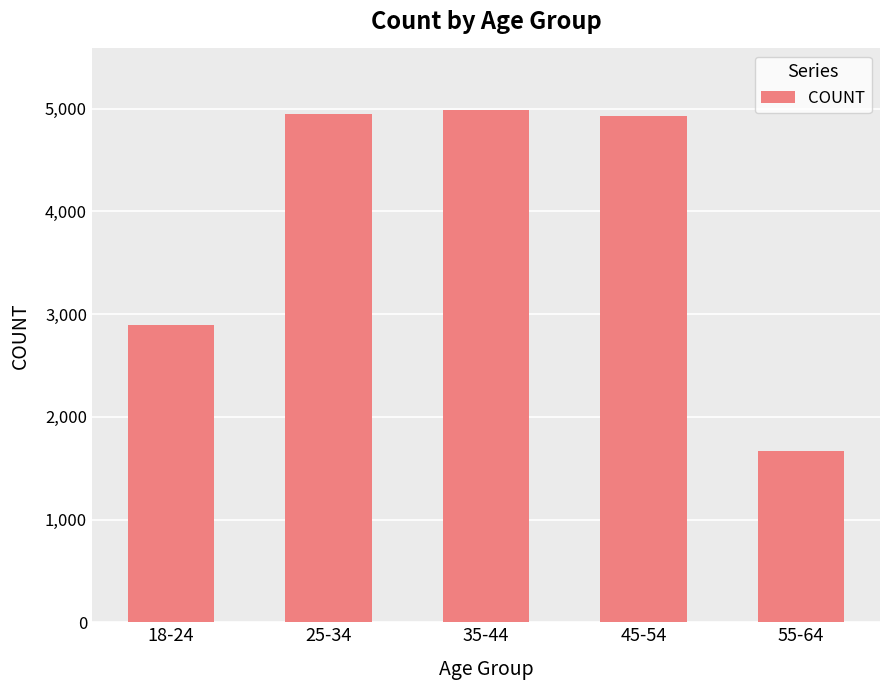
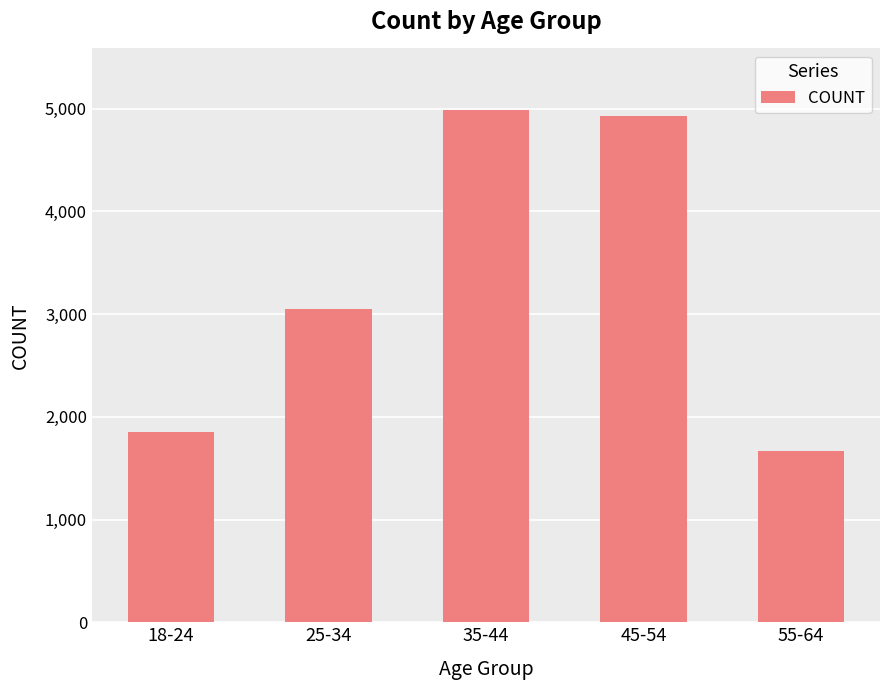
  {
-   "18-24": "2,890",
-   "25-34": "4,950",
+   "18-24": "1,850",
+   "25-34": "3,050",
    "35-44": "4,990",
    "45-54": "4,930",
    "55-64": "1,670"
  }
